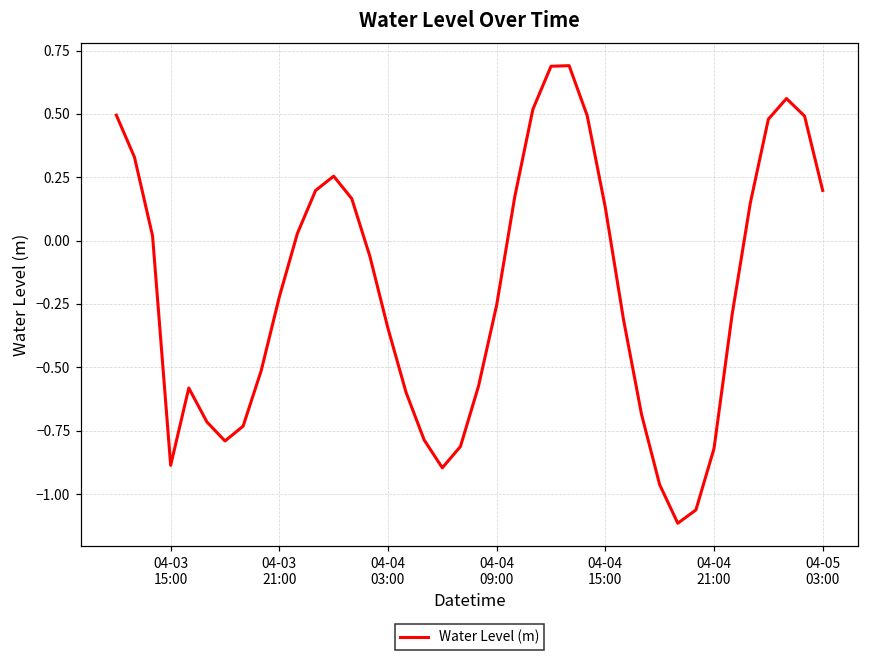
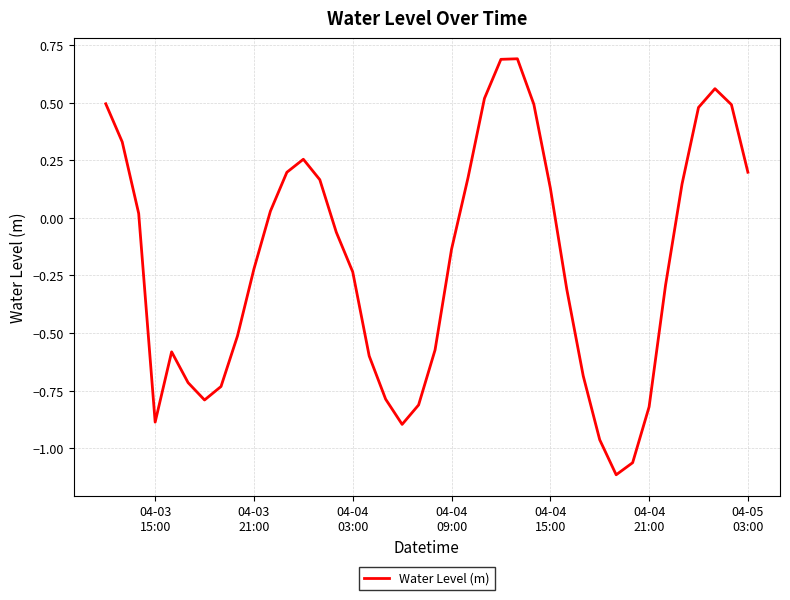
  {
    "04-03 15:00": -0.89,
    "04-03 21:00": -0.22,
-   "04-04 03:00": -0.35,
-   "04-04 09:00": -0.25,
+   "04-04 03:00": -0.23,
+   "04-04 09:00": -0.14,
    "04-04 15:00": 0.13,
    "04-04 21:00": -0.82,
    "04-05 03:00": 0.20
  }
